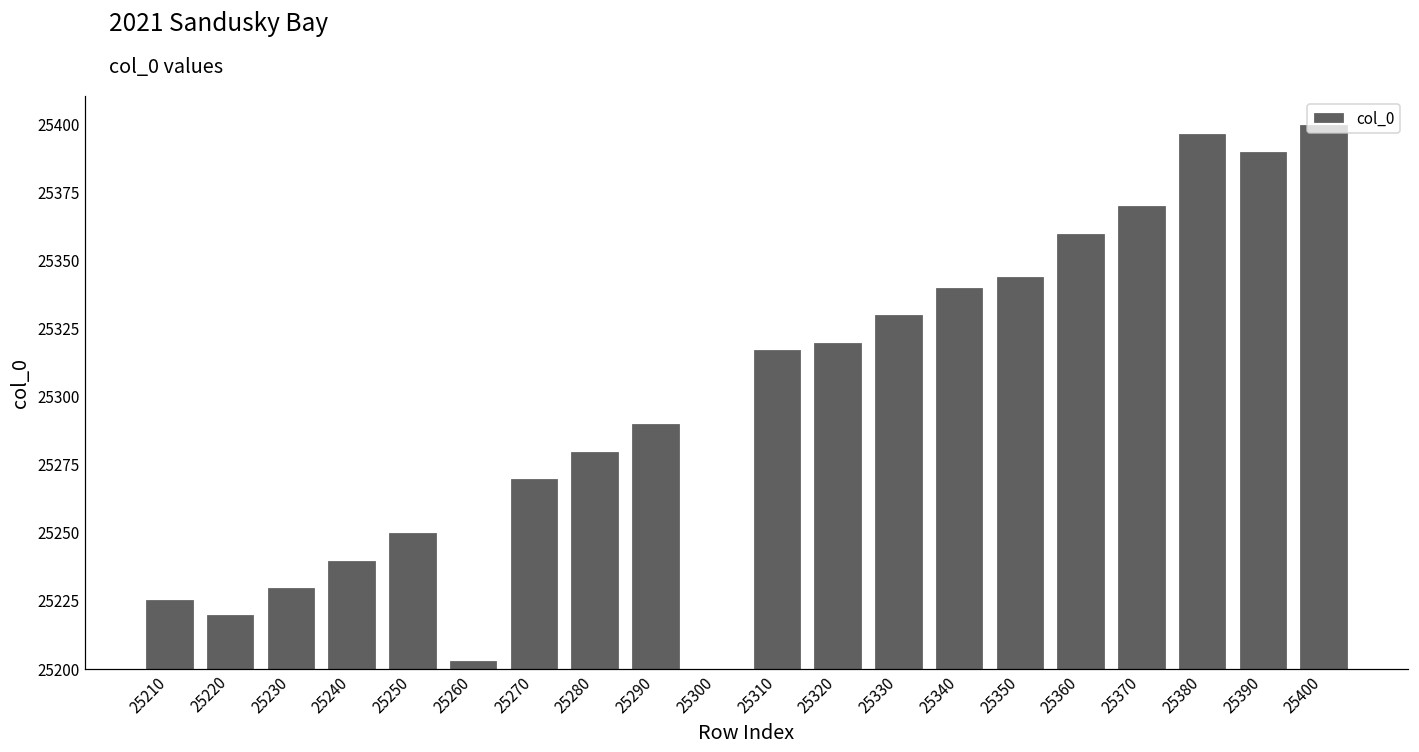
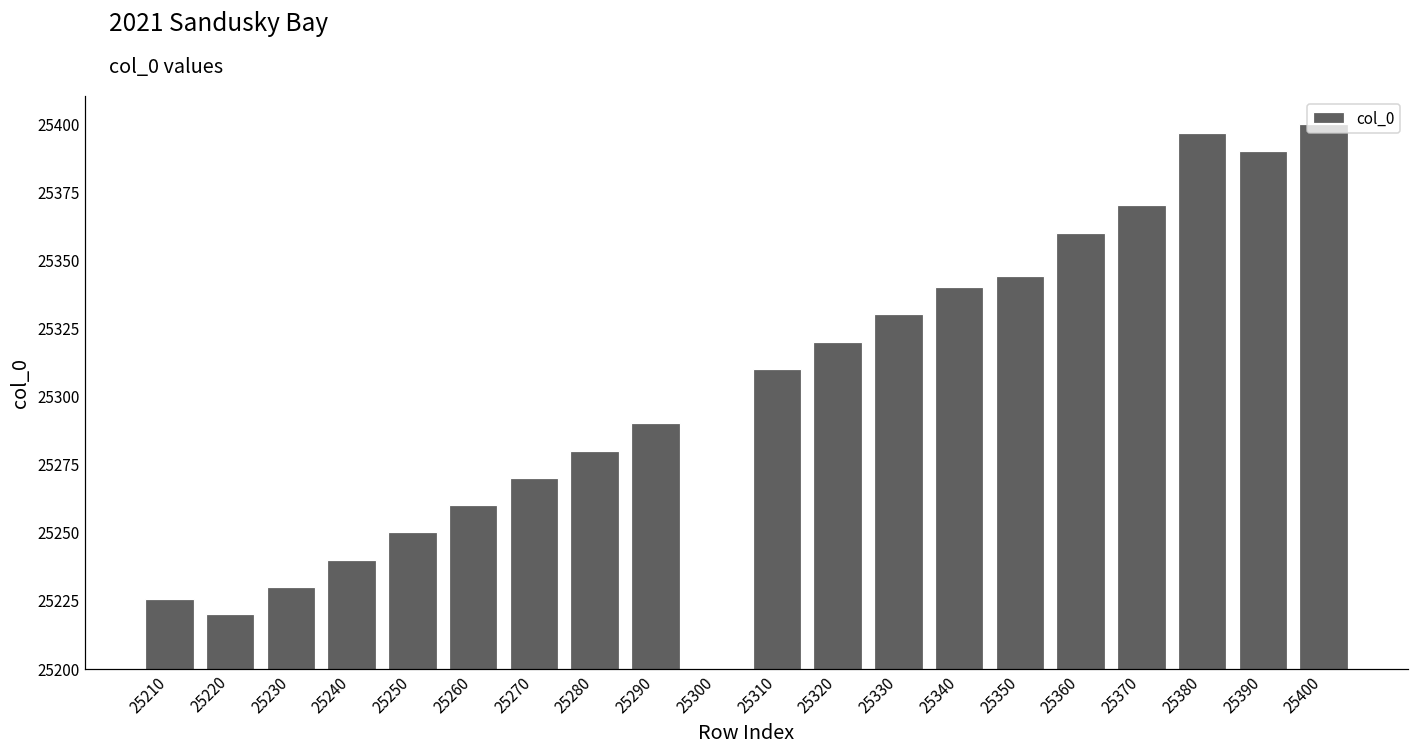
  {
    "25210": 25225,
    "25220": 25220,
    "25230": 25230,
    "25240": 25240,
    "25250": 25250,
-   "25260": 25203,
+   "25260": 25260,
    "25270": 25270,
    "25280": 25280,
    "25290": 25290,
-   "25310": 25317,
+   "25310": 25310,
    "25320": 25320,
    "25330": 25330,
    "25340": 25340,
    "25350": 25344,
    "25360": 25360,
    "25370": 25370,
    "25380": 25397,
    "25390": 25390
  }
